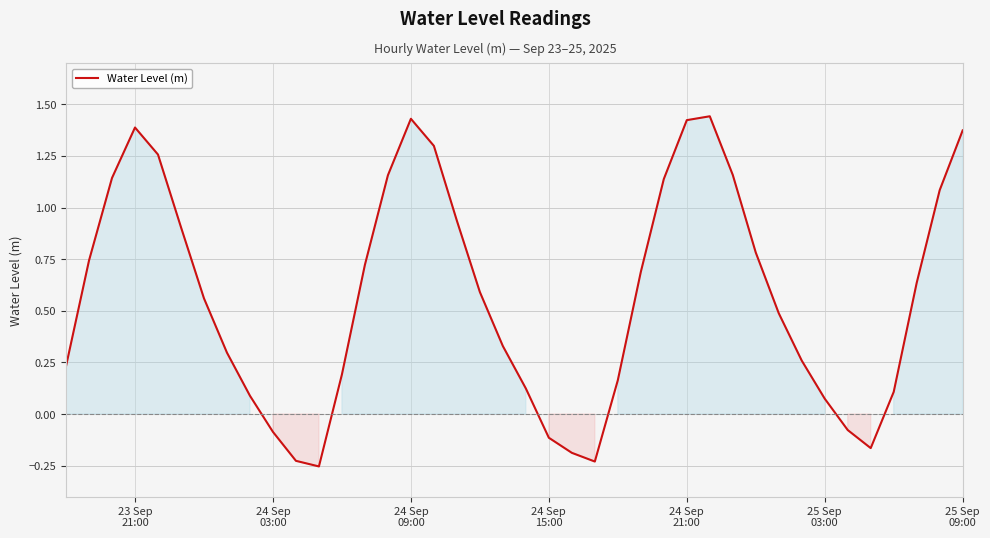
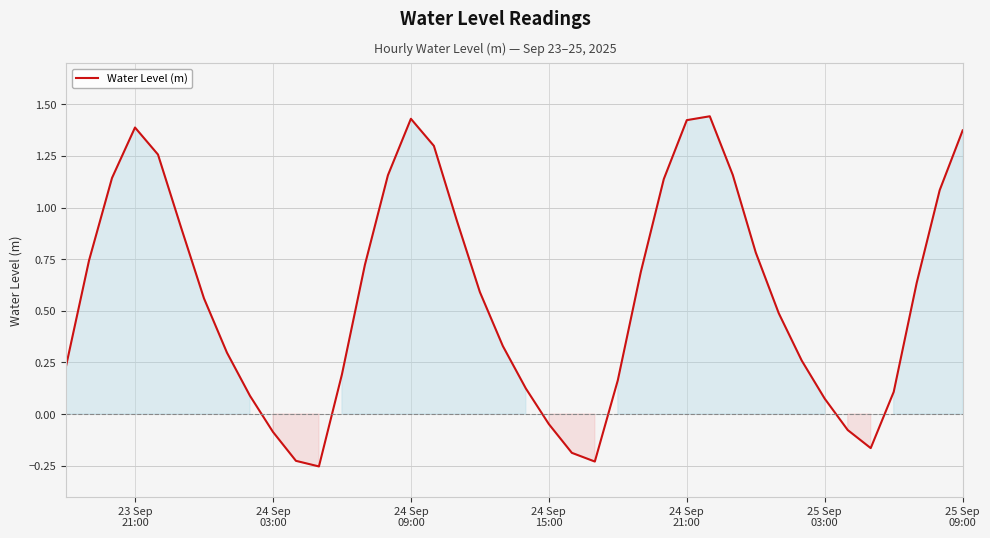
  {
    "23 Sep 21:00": 1.39,
    "24 Sep 03:00": -0.09,
    "24 Sep 09:00": 1.43,
-   "24 Sep 15:00": -0.11,
+   "24 Sep 15:00": -0.05,
    "24 Sep 21:00": 1.42,
    "25 Sep 03:00": 0.07,
    "25 Sep 09:00": 1.37
  }
